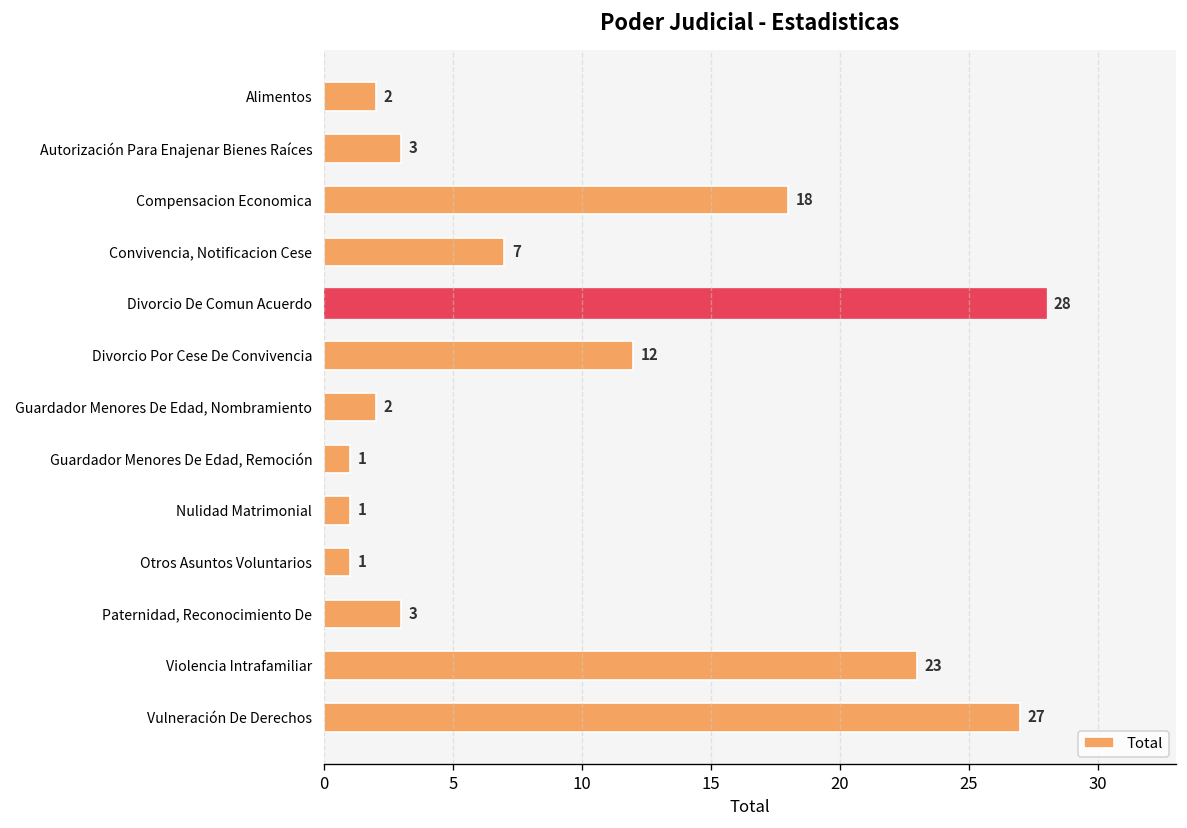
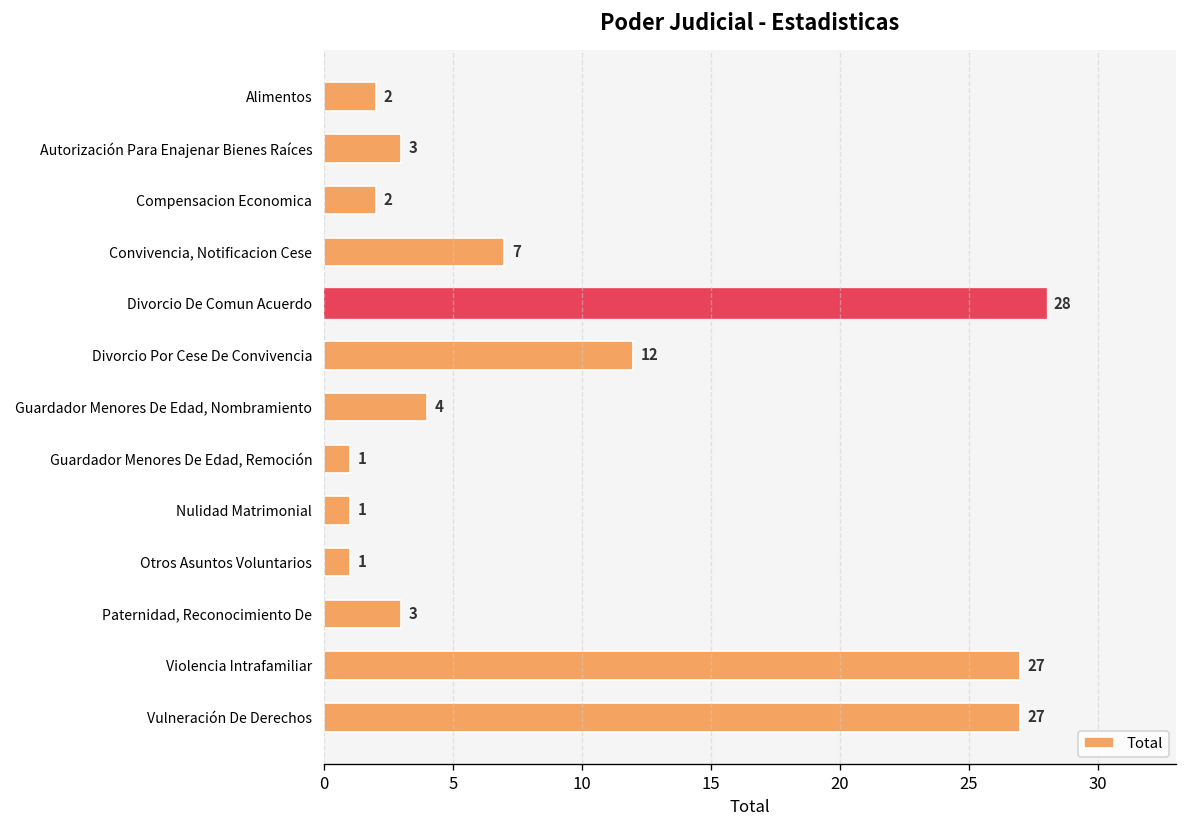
  {
    "Alimentos": 2,
    "Autorización Para Enajenar Bienes Raíces": 3,
-   "Compensacion Economica": 18,
+   "Compensacion Economica": 2,
    "Convivencia, Notificacion Cese": 7,
    "Divorcio De Comun Acuerdo": 28,
    "Divorcio Por Cese De Convivencia": 12,
-   "Guardador Menores De Edad, Nombramiento": 2,
+   "Guardador Menores De Edad, Nombramiento": 4,
    "Guardador Menores De Edad, Remoción": 1,
    "Nulidad Matrimonial": 1,
    "Otros Asuntos Voluntarios": 1,
    "Paternidad, Reconocimiento De": 3,
-   "Violencia Intrafamiliar": 23,
+   "Violencia Intrafamiliar": 27,
    "Vulneración De Derechos": 27
  }
